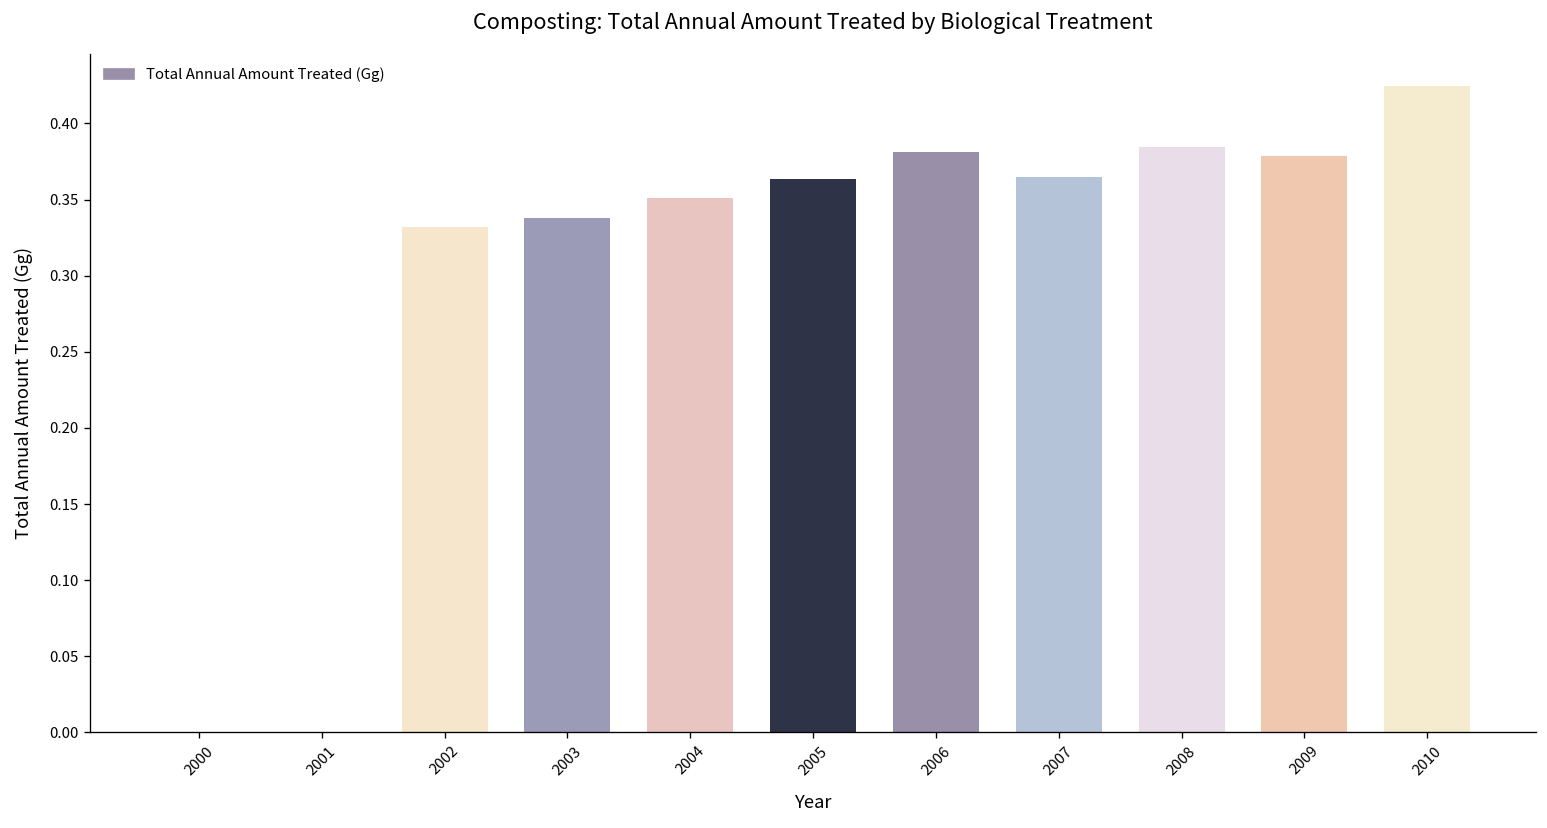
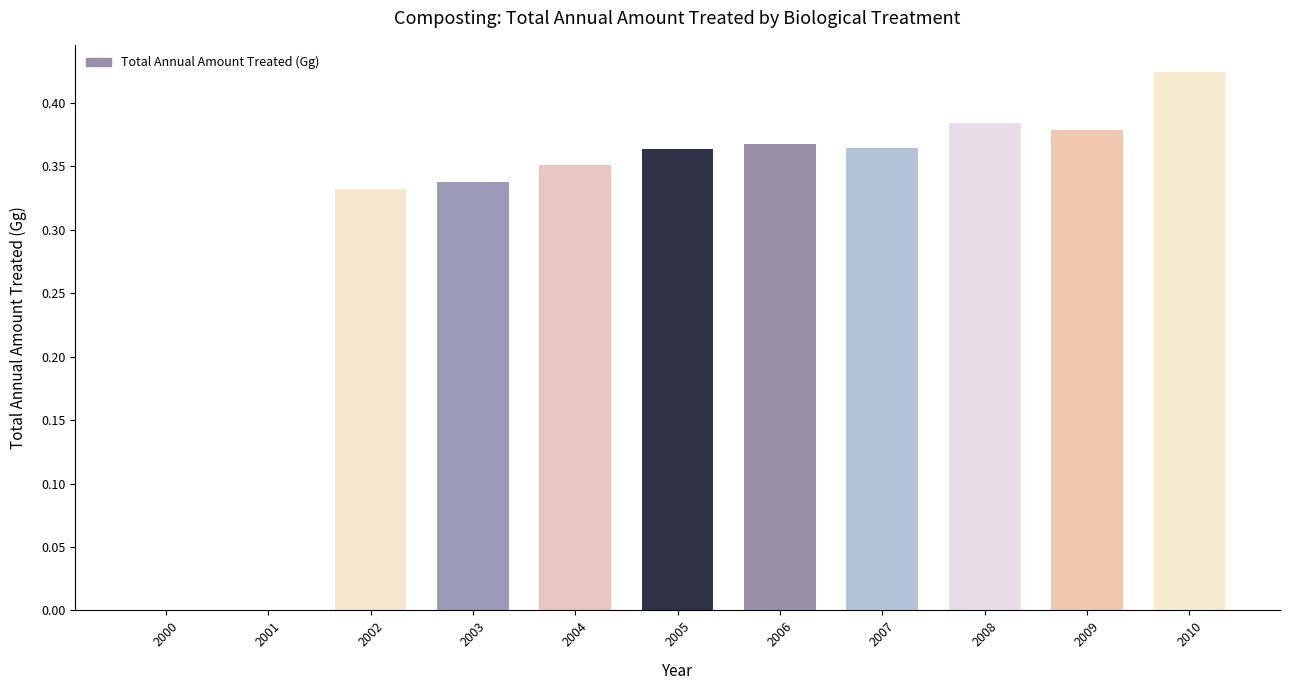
  {
    "2000": 0.000,
    "2001": 0.000,
    "2002": 0.332,
    "2003": 0.338,
    "2004": 0.351,
    "2005": 0.364,
-   "2006": 0.381,
+   "2006": 0.368,
    "2007": 0.365,
    "2008": 0.384,
    "2009": 0.379,
    "2010": 0.424
  }
